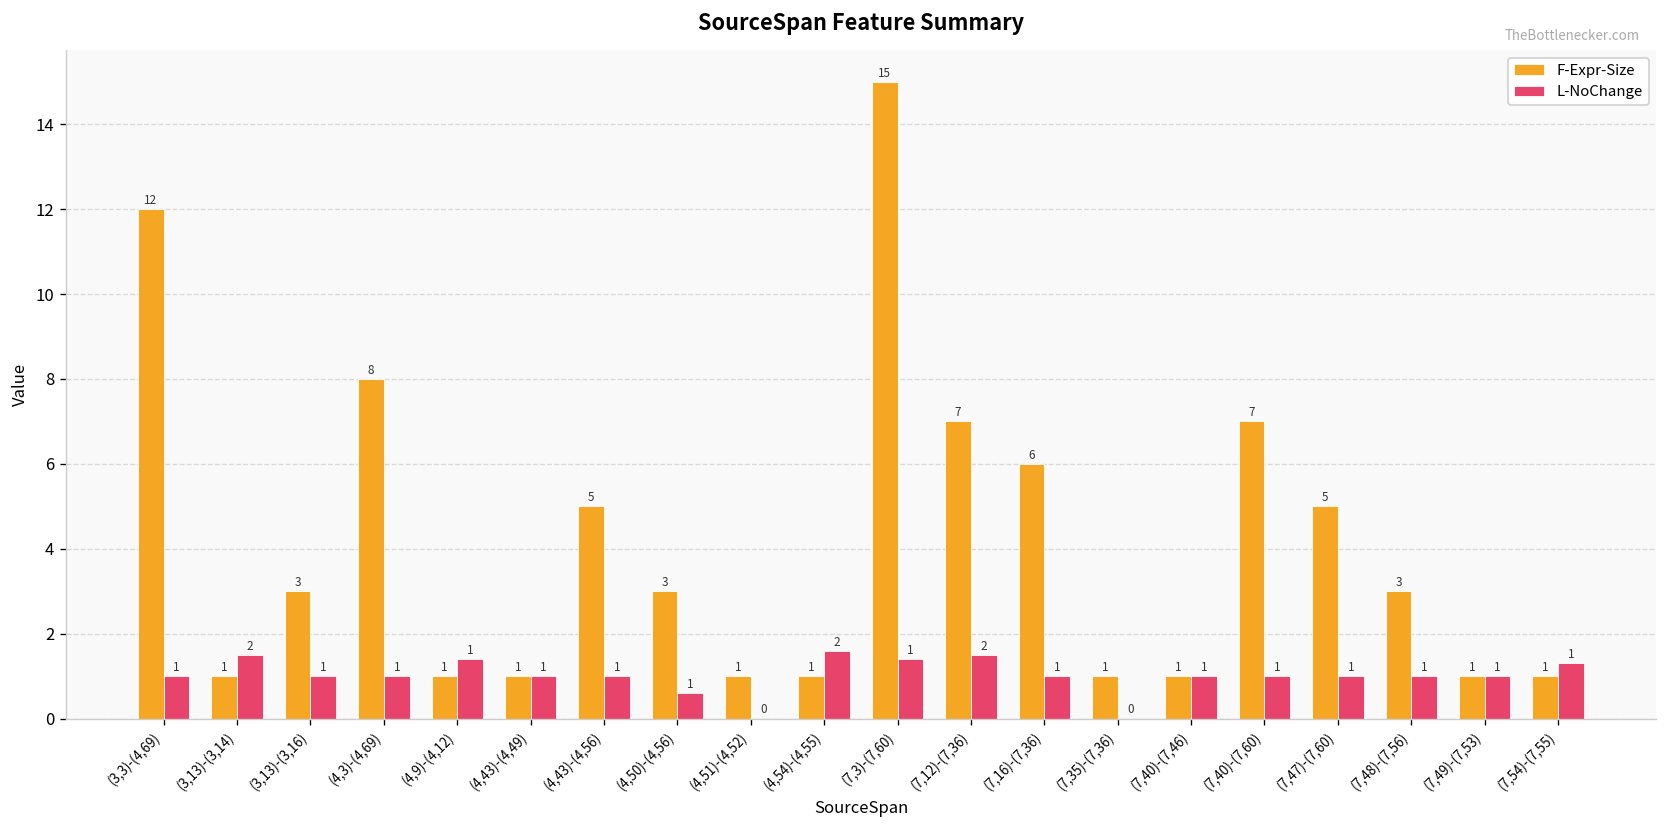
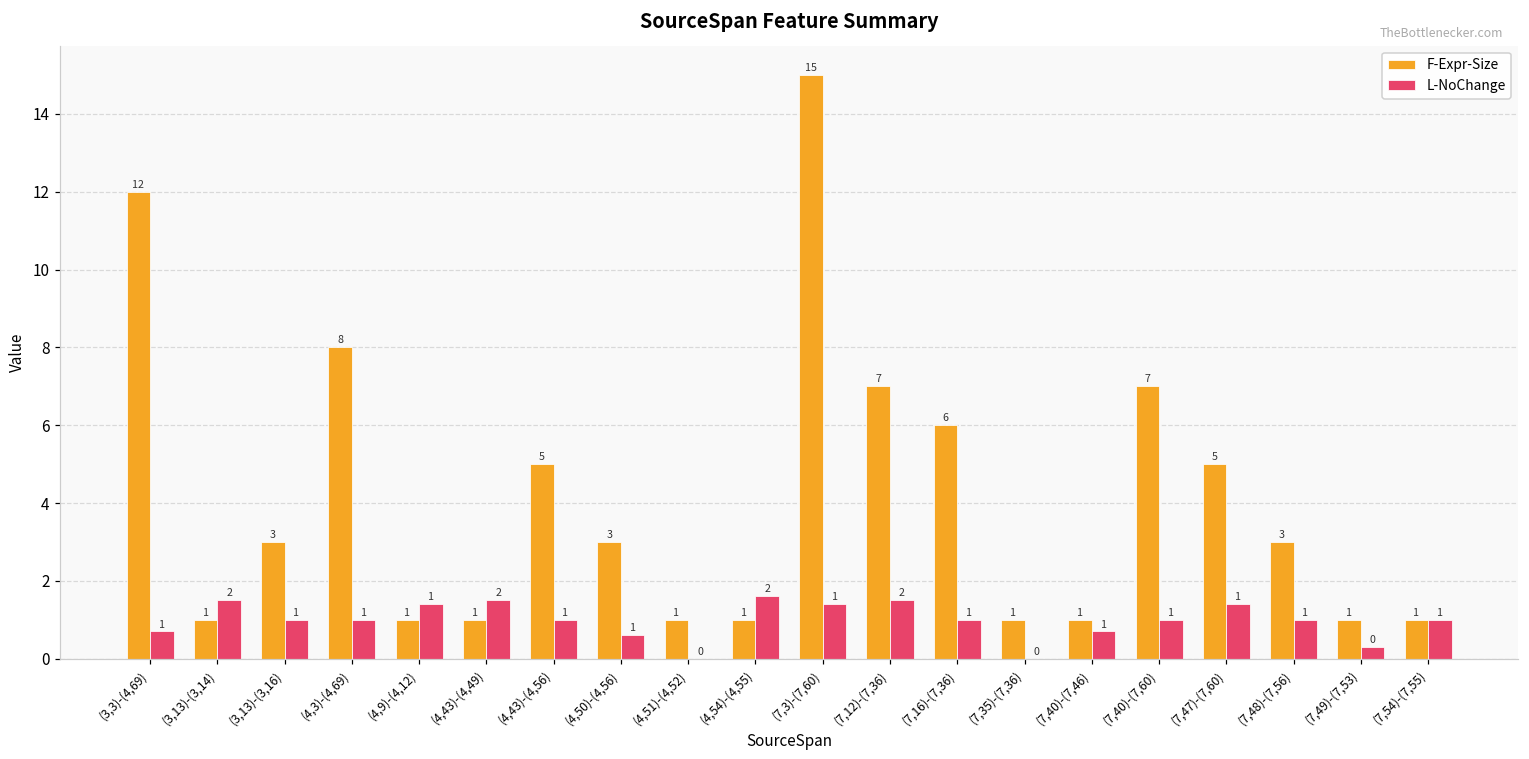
  {
    "F-Expr-Size": {
      "(3,3)-(4,69)": 12,
      "(3,13)-(3,14)": 1,
      "(3,13)-(3,16)": 3,
      "(4,3)-(4,69)": 8,
      "(4,9)-(4,12)": 1,
      "(4,43)-(4,49)": 1,
      "(4,43)-(4,56)": 5,
      "(4,50)-(4,56)": 3,
      "(4,51)-(4,52)": 1,
      "(4,54)-(4,55)": 1,
      "(7,3)-(7,60)": 15,
      "(7,12)-(7,36)": 7,
      "(7,16)-(7,36)": 6,
      "(7,35)-(7,36)": 1,
      "(7,40)-(7,46)": 1,
      "(7,40)-(7,60)": 7,
      "(7,47)-(7,60)": 5,
      "(7,48)-(7,56)": 3,
      "(7,49)-(7,53)": 1,
      "(7,54)-(7,55)": 1
    },
    "L-NoChange": {
-     "(3,3)-(4,69)": 1.0,
+     "(3,3)-(4,69)": 0.7,
      "(3,13)-(3,14)": 2,
      "(3,13)-(3,16)": 1,
      "(4,3)-(4,69)": 1,
      "(4,9)-(4,12)": 1,
-     "(4,43)-(4,49)": 1,
+     "(4,43)-(4,49)": 2,
      "(4,43)-(4,56)": 1,
      "(4,50)-(4,56)": 1,
      "(4,51)-(4,52)": 0,
      "(4,54)-(4,55)": 2,
      "(7,3)-(7,60)": 1,
      "(7,12)-(7,36)": 2,
      "(7,16)-(7,36)": 1,
      "(7,35)-(7,36)": 0,
-     "(7,40)-(7,46)": 1.0,
+     "(7,40)-(7,46)": 0.7,
      "(7,40)-(7,60)": 1,
-     "(7,47)-(7,60)": 1.0,
+     "(7,47)-(7,60)": 1.4,
      "(7,48)-(7,56)": 1,
-     "(7,49)-(7,53)": 1,
-     "(7,54)-(7,55)": 1.3
+     "(7,49)-(7,53)": 0,
+     "(7,54)-(7,55)": 1.0
    }
  }
